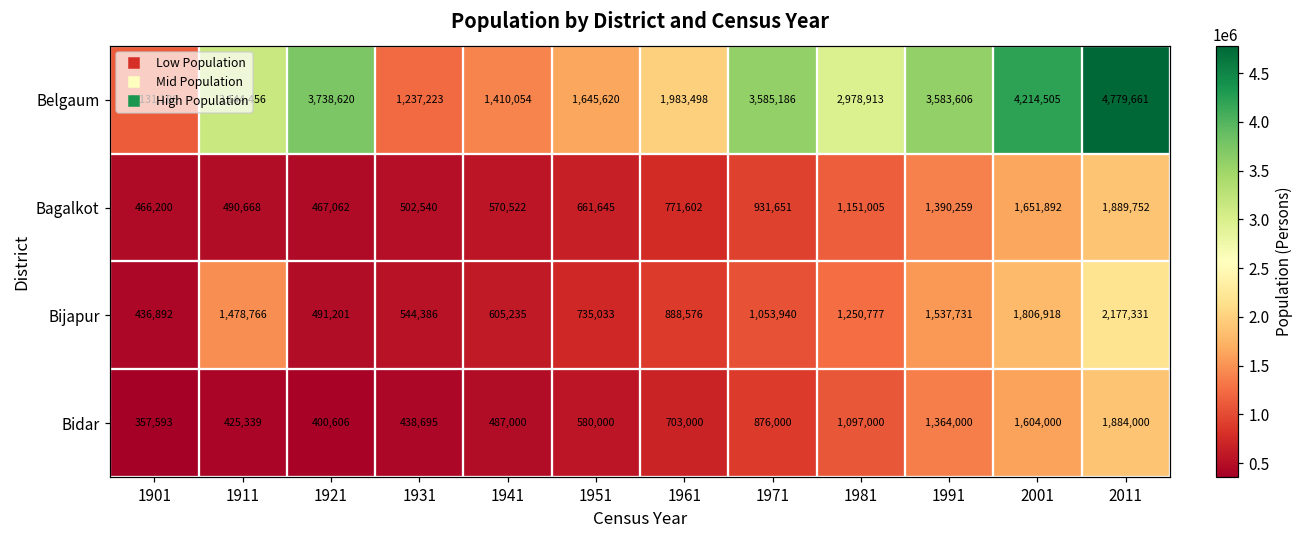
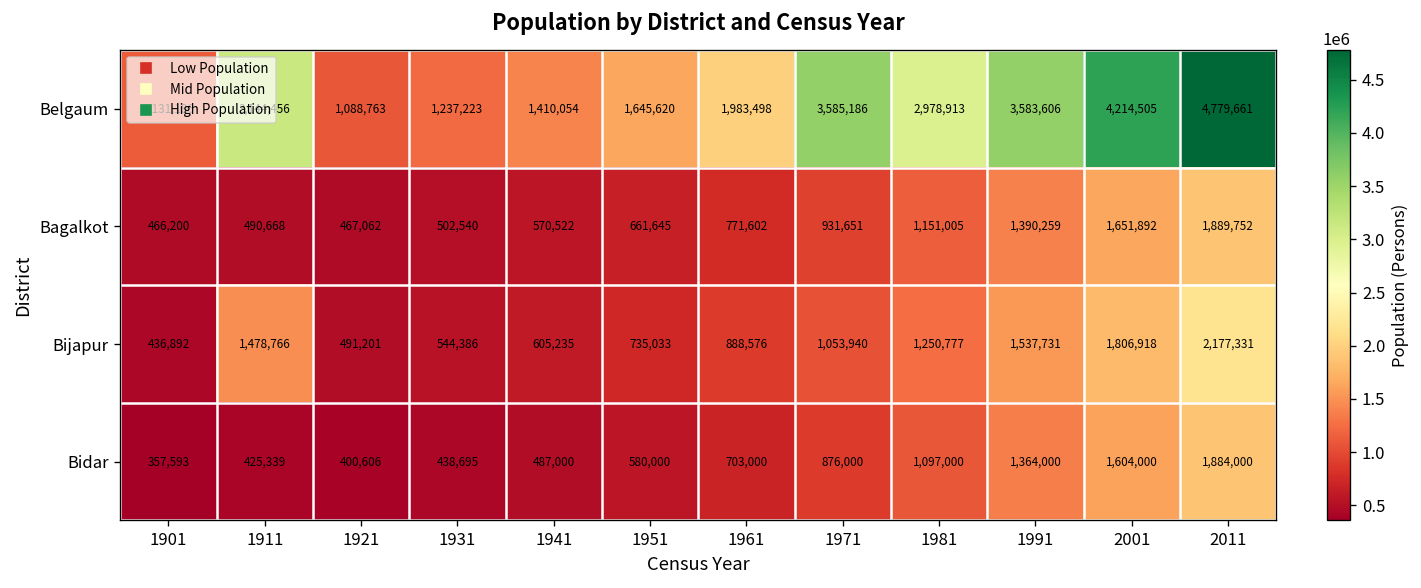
  {
    "Belgaum": {
-     "1921": "3,738,620",
+     "1921": "1,088,763",
      "1931": "1,237,223",
      "1941": "1,410,054",
      "1951": "1,645,620",
      "1961": "1,983,498",
      "1971": "3,585,186",
      "1981": "2,978,913",
      "1991": "3,583,606",
      "2001": "4,214,505",
      "2011": "4,779,661"
    },
    "Bagalkot": {
      "1901": "466,200",
      "1911": "490,668",
      "1921": "467,062",
      "1931": "502,540",
      "1941": "570,522",
      "1951": "661,645",
      "1961": "771,602",
      "1971": "931,651",
      "1981": "1,151,005",
      "1991": "1,390,259",
      "2001": "1,651,892",
      "2011": "1,889,752"
    },
    "Bijapur": {
      "1901": "436,892",
      "1911": "1,478,766",
      "1921": "491,201",
      "1931": "544,386",
      "1941": "605,235",
      "1951": "735,033",
      "1961": "888,576",
      "1971": "1,053,940",
      "1981": "1,250,777",
      "1991": "1,537,731",
      "2001": "1,806,918",
      "2011": "2,177,331"
    },
    "Bidar": {
      "1901": "357,593",
      "1911": "425,339",
      "1921": "400,606",
      "1931": "438,695",
      "1941": "487,000",
      "1951": "580,000",
      "1961": "703,000",
      "1971": "876,000",
      "1981": "1,097,000",
      "1991": "1,364,000",
      "2001": "1,604,000",
      "2011": "1,884,000"
    }
  }
